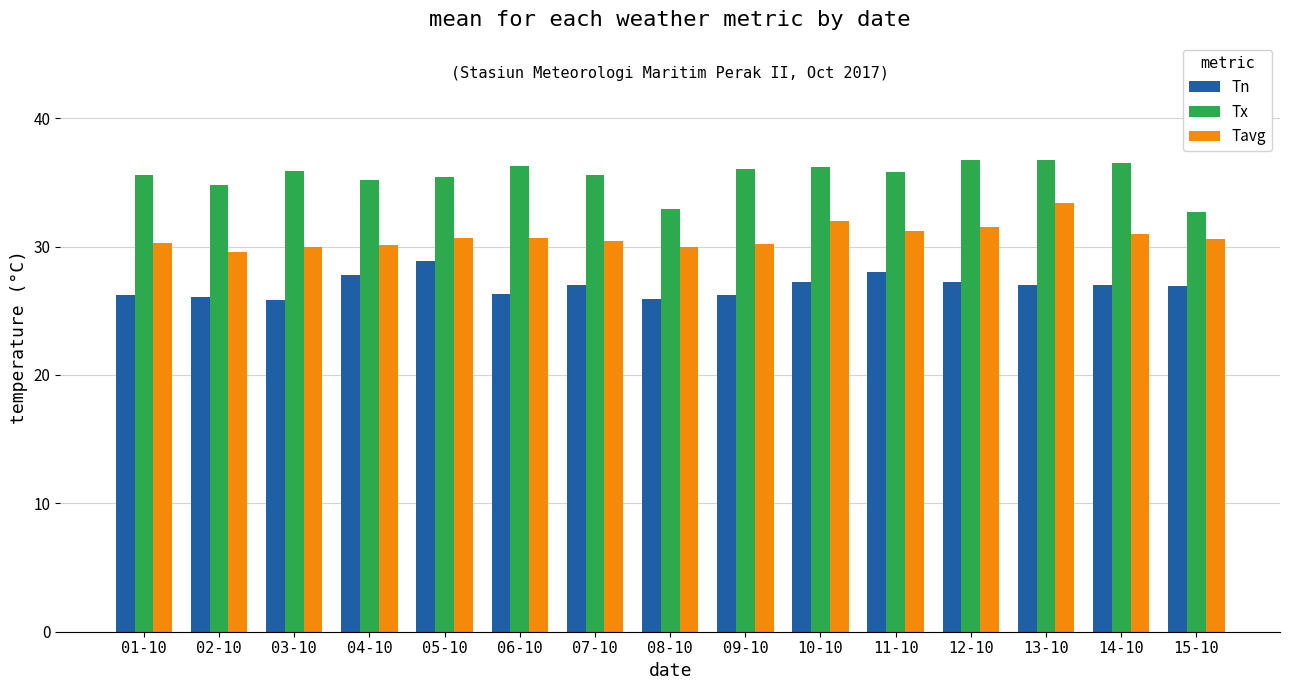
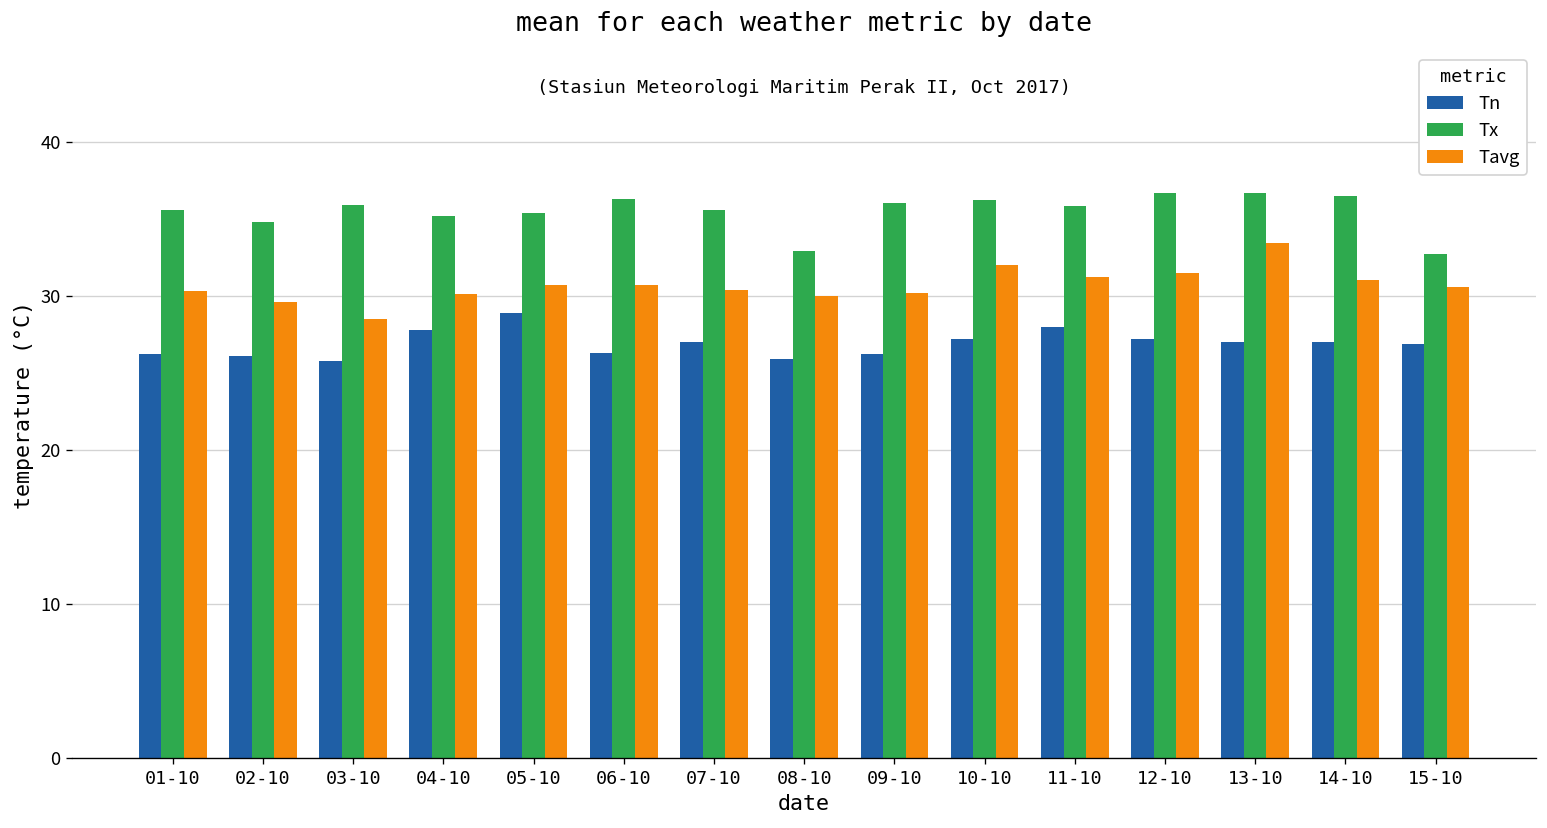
  {
    "Tn": {
      "01-10": 26.2,
      "02-10": 26.1,
      "03-10": 25.8,
      "04-10": 27.8,
      "05-10": 28.9,
      "06-10": 26.3,
      "07-10": 27.0,
      "08-10": 25.9,
      "09-10": 26.2,
      "10-10": 27.2,
      "11-10": 28.0,
      "12-10": 27.2,
      "13-10": 27.0,
      "14-10": 27.0,
      "15-10": 26.9
    },
    "Tx": {
      "01-10": 35.6,
      "02-10": 34.8,
      "03-10": 35.9,
      "04-10": 35.2,
      "05-10": 35.4,
      "06-10": 36.3,
      "07-10": 35.6,
      "08-10": 32.9,
      "09-10": 36.0,
      "10-10": 36.2,
      "11-10": 35.8,
      "12-10": 36.7,
      "13-10": 36.7,
      "14-10": 36.5,
      "15-10": 32.7
    },
    "Tavg": {
      "01-10": 30.3,
      "02-10": 29.6,
-     "03-10": 30.0,
+     "03-10": 28.5,
      "04-10": 30.1,
      "05-10": 30.7,
      "06-10": 30.7,
      "07-10": 30.4,
      "08-10": 30.0,
      "09-10": 30.2,
      "10-10": 32.0,
      "11-10": 31.2,
      "12-10": 31.5,
      "13-10": 33.4,
      "14-10": 31.0,
      "15-10": 30.6
    }
  }
